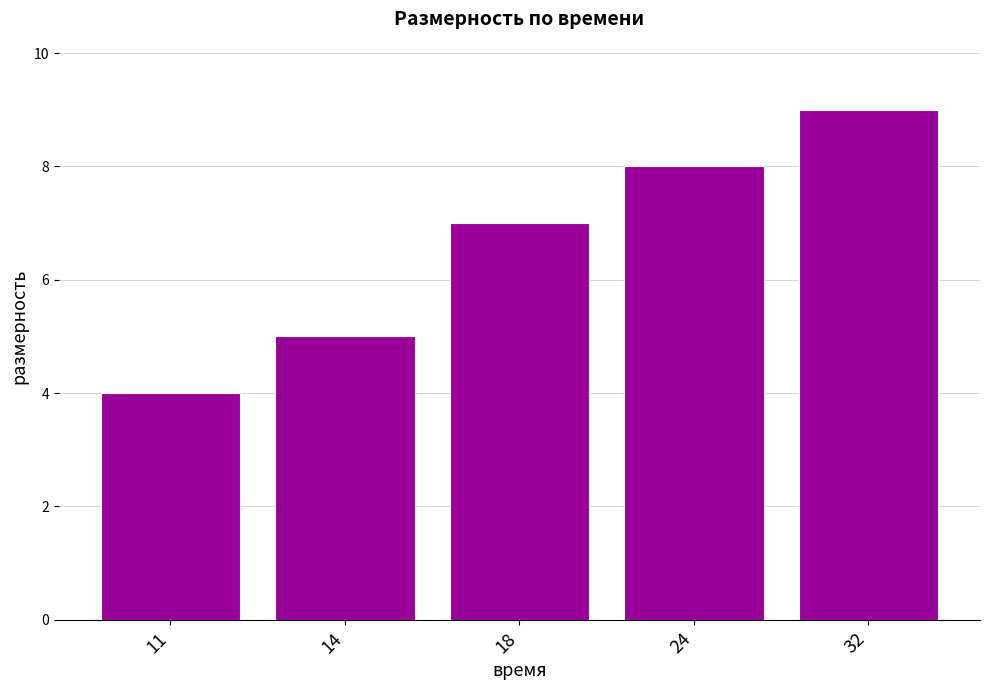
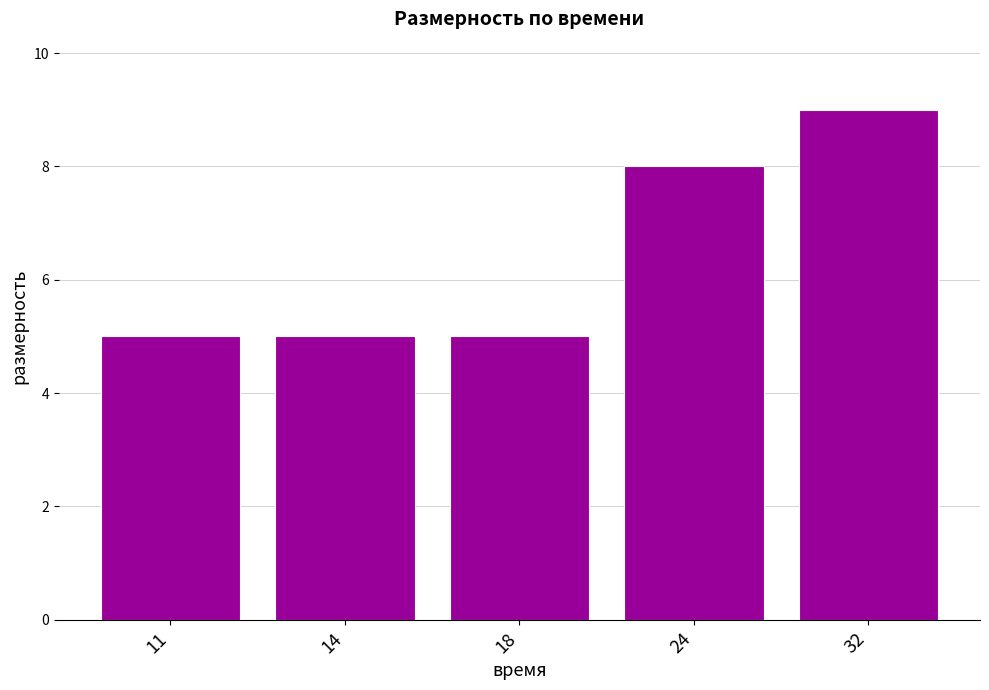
  {
-   "11": 4,
+   "11": 5,
    "14": 5,
-   "18": 7,
+   "18": 5,
    "24": 8,
    "32": 9
  }
